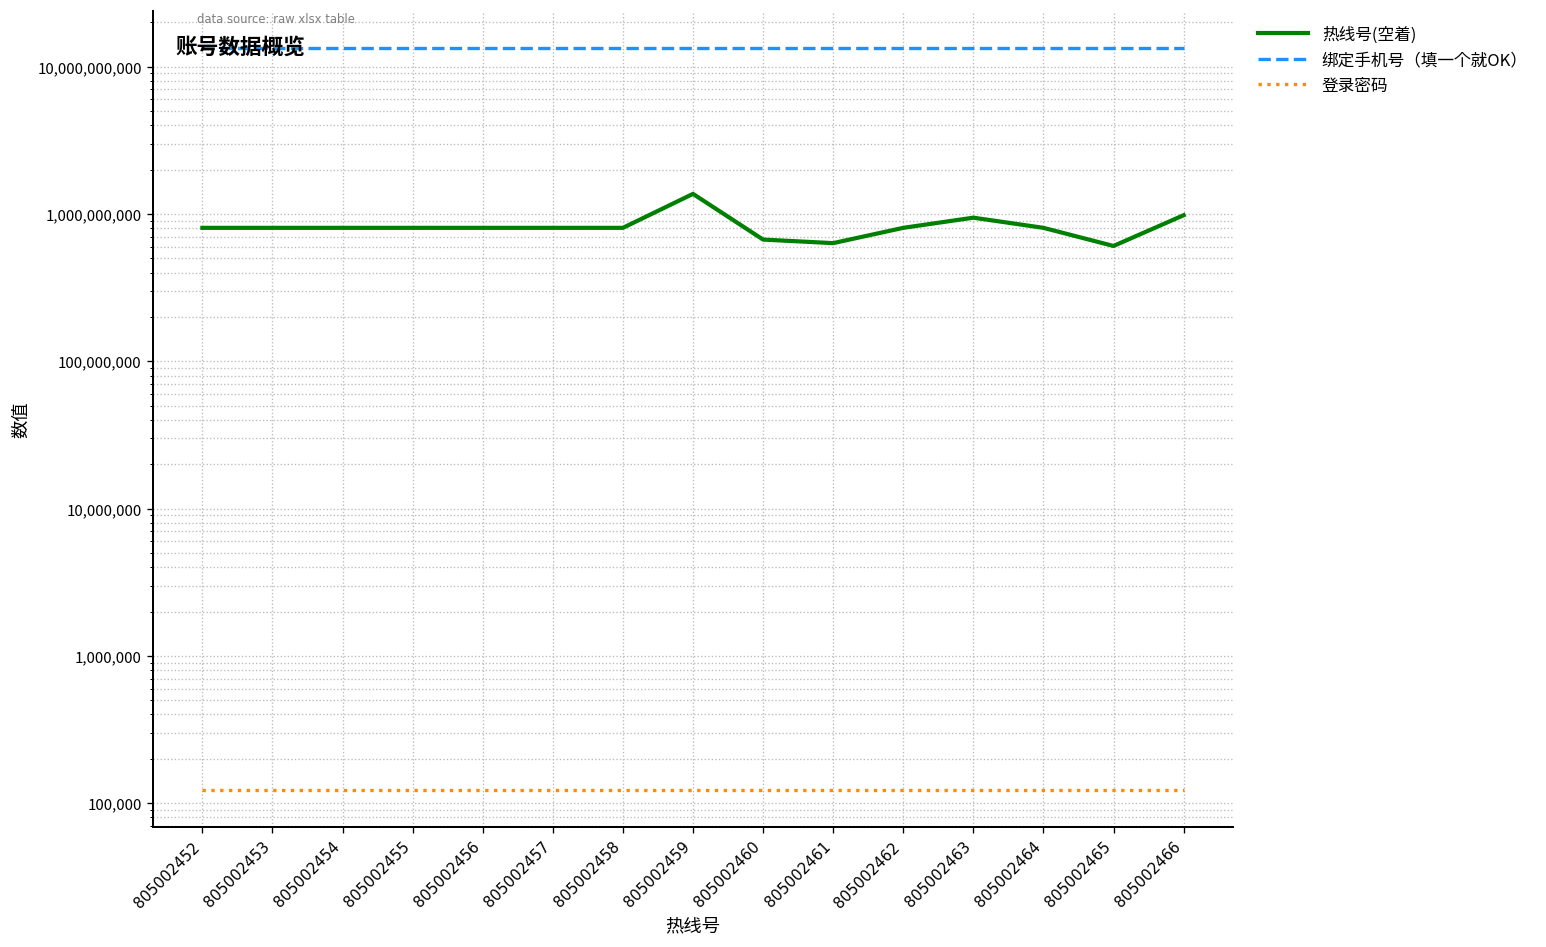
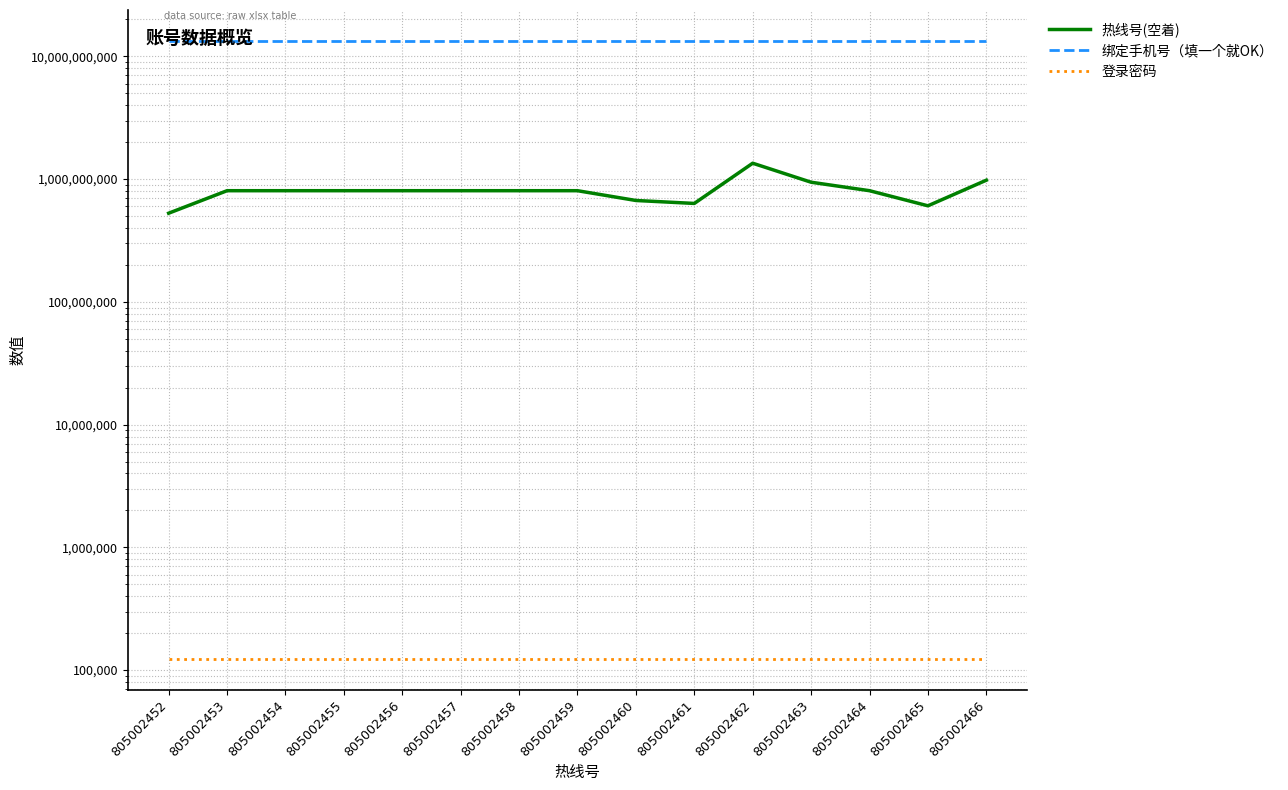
  {
    "热线号(空着)": {
-     "805002452": "800,000,000",
+     "805002452": "530,000,000",
      "805002453": "800,000,000",
      "805002454": "800,000,000",
      "805002455": "800,000,000",
      "805002456": "800,000,000",
      "805002457": "800,000,000",
      "805002458": "800,000,000",
-     "805002459": "1,400,000,000",
+     "805002459": "800,000,000",
      "805002460": "700,000,000",
      "805002461": "600,000,000",
-     "805002462": "800,000,000",
+     "805002462": "1,300,000,000",
      "805002463": "900,000,000",
      "805002464": "800,000,000",
      "805002465": "600,000,000",
      "805002466": "1,000,000,000"
    },
    "绑定手机号（填一个就OK）": {
      "805002452": "13,000,000,000",
      "805002453": "13,000,000,000",
      "805002454": "13,000,000,000",
      "805002455": "13,000,000,000",
      "805002456": "13,000,000,000",
      "805002457": "13,000,000,000",
      "805002458": "13,000,000,000",
      "805002459": "13,000,000,000",
      "805002460": "13,000,000,000",
      "805002461": "13,000,000,000",
      "805002462": "13,000,000,000",
      "805002463": "13,000,000,000",
      "805002464": "13,000,000,000",
      "805002465": "13,000,000,000",
      "805002466": "13,000,000,000"
    },
    "登录密码": {
      "805002452": "120,000",
      "805002453": "120,000",
      "805002454": "120,000",
      "805002455": "120,000",
      "805002456": "120,000",
      "805002457": "120,000",
      "805002458": "120,000",
      "805002459": "120,000",
      "805002460": "120,000",
      "805002461": "120,000",
      "805002462": "120,000",
      "805002463": "120,000",
      "805002464": "120,000",
      "805002465": "120,000",
      "805002466": "120,000"
    }
  }
